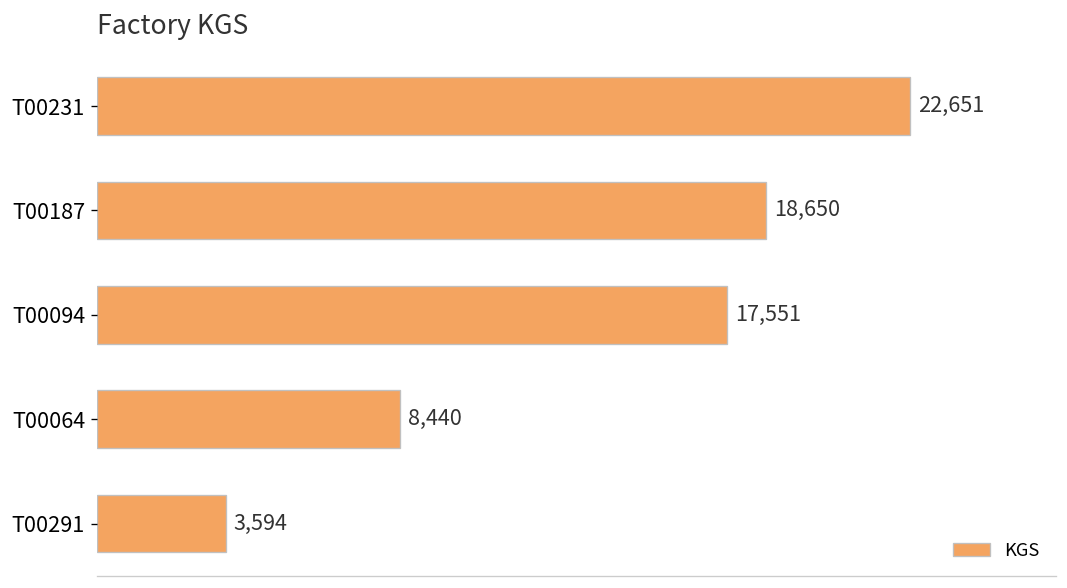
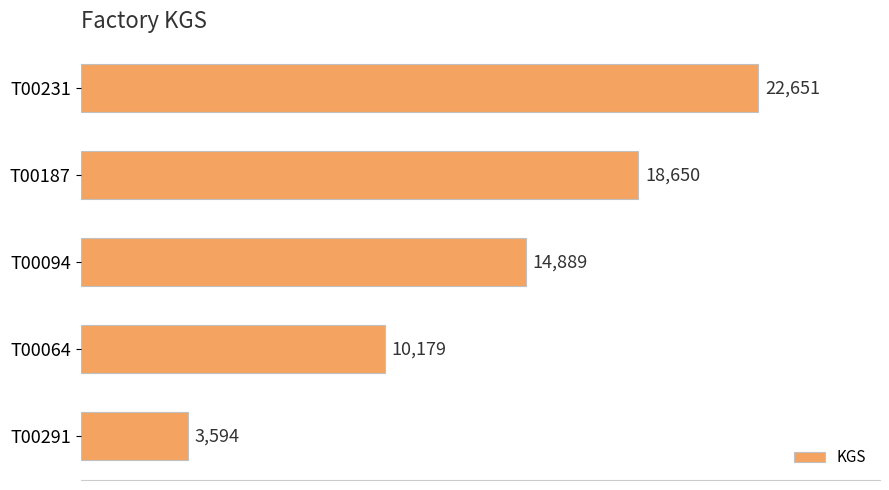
  {
    "T00231": "22,651",
    "T00187": "18,650",
-   "T00094": "17,551",
-   "T00064": "8,440",
+   "T00094": "14,889",
+   "T00064": "10,179",
    "T00291": "3,594"
  }
